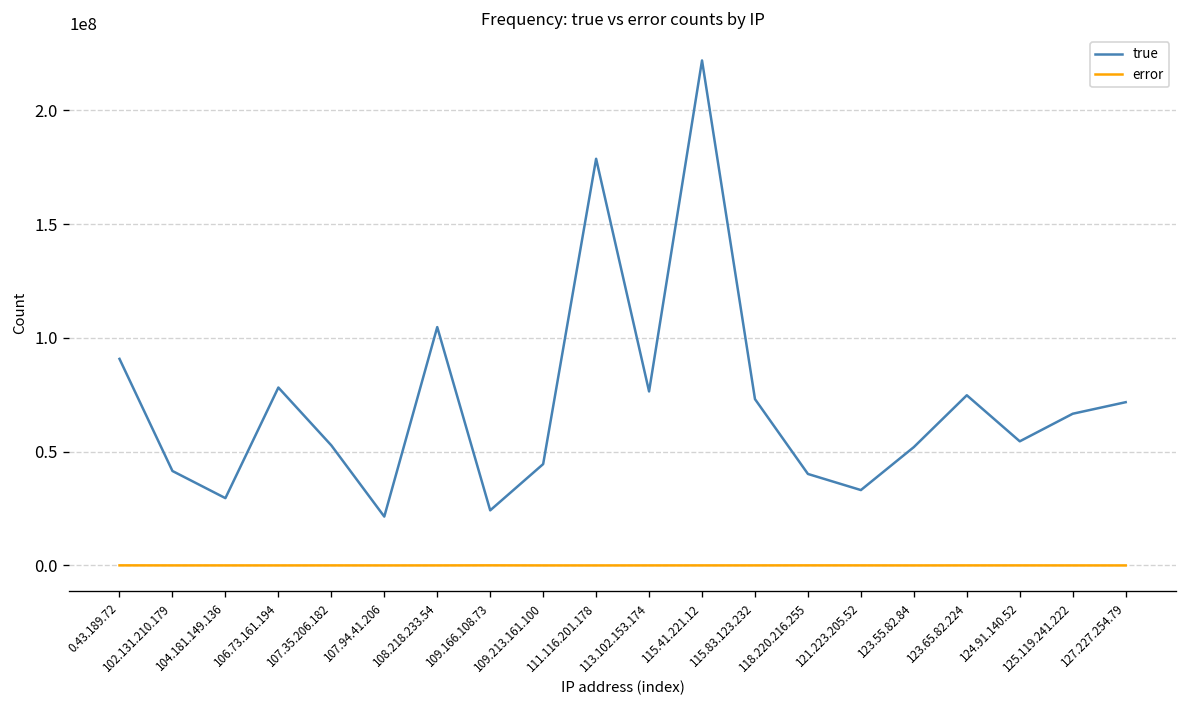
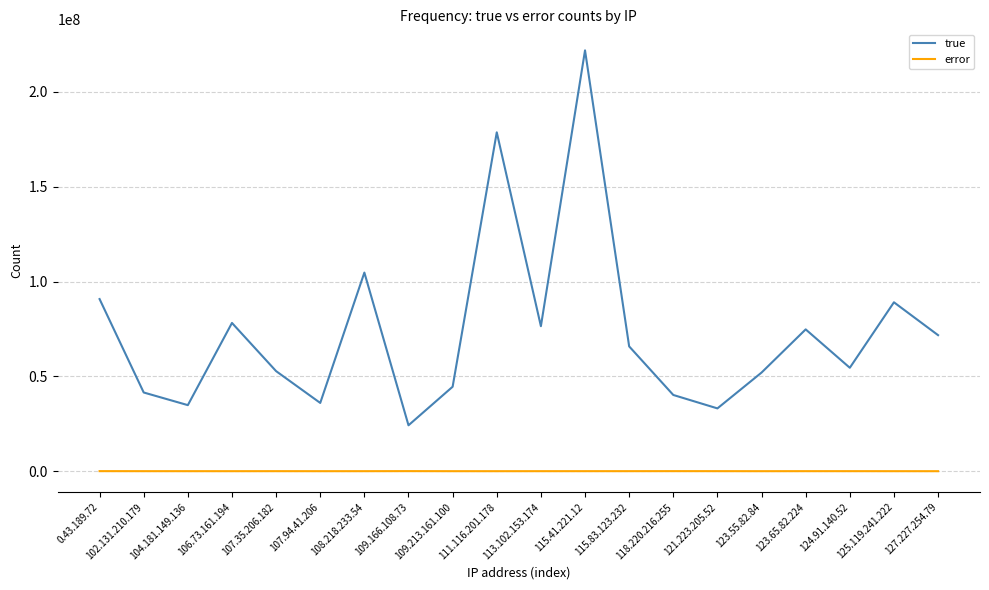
  {
    "true": {
      "0.43.189.72": 91000000,
      "102.131.210.179": 42000000,
-     "104.181.149.136": 30000000,
+     "104.181.149.136": 35000000,
      "106.73.161.194": 78000000,
      "107.35.206.182": 53000000,
-     "107.94.41.206": 21000000,
+     "107.94.41.206": 36000000,
      "108.218.233.54": 105000000,
      "109.166.108.73": 24000000,
      "109.213.161.100": 45000000,
      "111.116.201.178": 179000000,
      "113.102.153.174": 76000000,
      "115.41.221.12": 222000000,
-     "115.83.123.232": 73000000,
+     "115.83.123.232": 66000000,
      "118.220.216.255": 40000000,
      "121.223.205.52": 33000000,
      "123.55.82.84": 52000000,
      "123.65.82.224": 75000000,
      "124.91.140.52": 55000000,
-     "125.119.241.222": 67000000,
+     "125.119.241.222": 89000000,
      "127.227.254.79": 72000000
    },
    "error": {
      "0.43.189.72": 0,
      "102.131.210.179": 0,
      "104.181.149.136": 0,
      "106.73.161.194": 0,
      "107.35.206.182": 0,
      "107.94.41.206": 0,
      "108.218.233.54": 0,
      "109.166.108.73": 0,
      "109.213.161.100": 0,
      "111.116.201.178": 0,
      "113.102.153.174": 0,
      "115.41.221.12": 0,
      "115.83.123.232": 0,
      "118.220.216.255": 0,
      "121.223.205.52": 0,
      "123.55.82.84": 0,
      "123.65.82.224": 0,
      "124.91.140.52": 0,
      "125.119.241.222": 0,
      "127.227.254.79": 0
    }
  }
